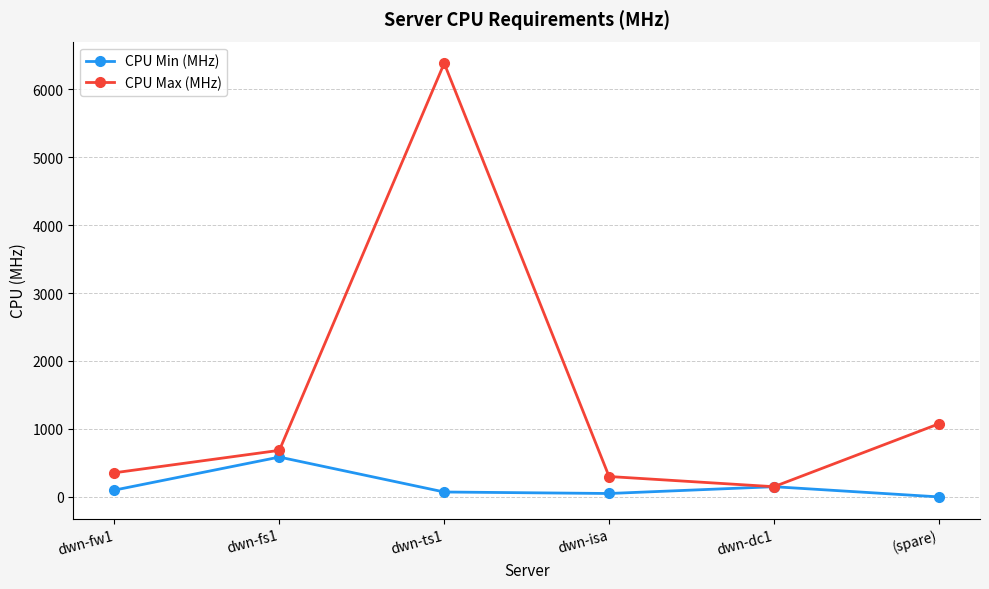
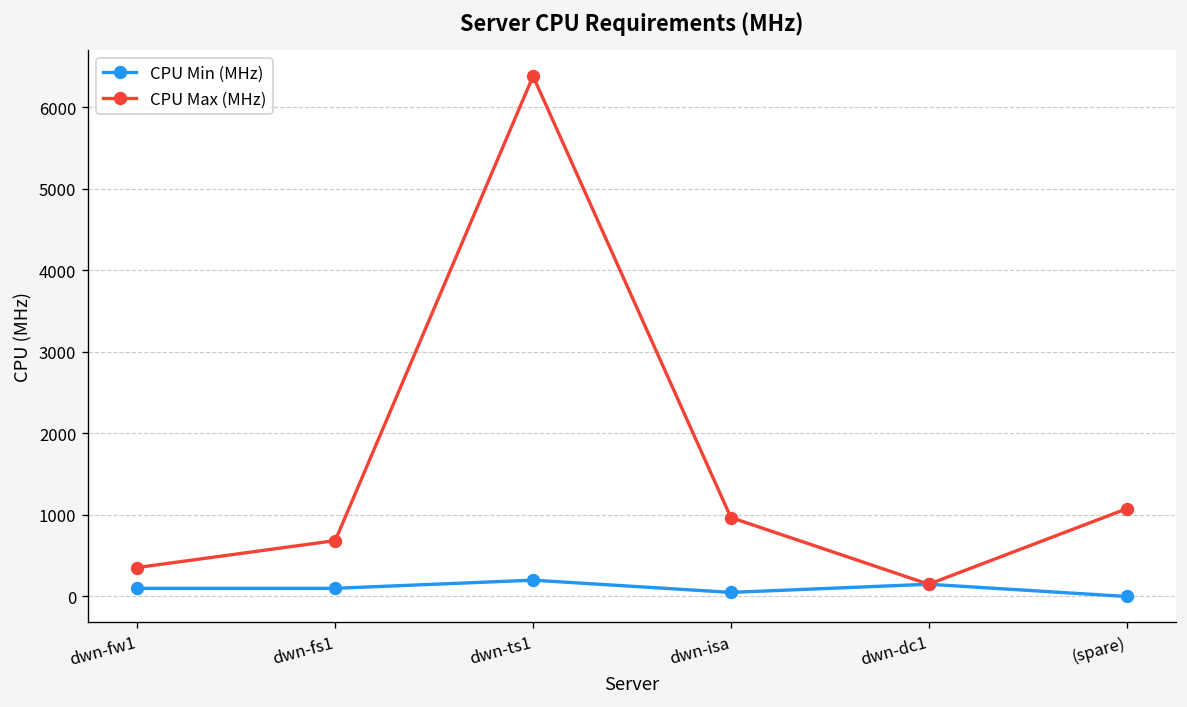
  {
    "CPU Min (MHz)": {
      "dwn-fw1": 100,
-     "dwn-fs1": 600,
-     "dwn-ts1": 100,
+     "dwn-fs1": 100,
+     "dwn-ts1": 200,
      "dwn-isa": 100,
      "(spare)": 0
    },
    "CPU Max (MHz)": {
      "dwn-fw1": 400,
      "dwn-fs1": 700,
      "dwn-ts1": 6400,
-     "dwn-isa": 300,
+     "dwn-isa": 1000,
      "(spare)": 1100
    }
  }
